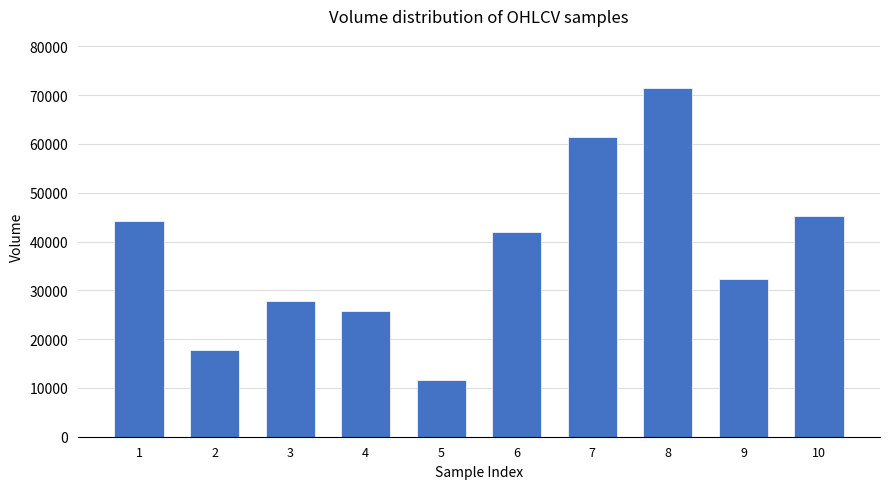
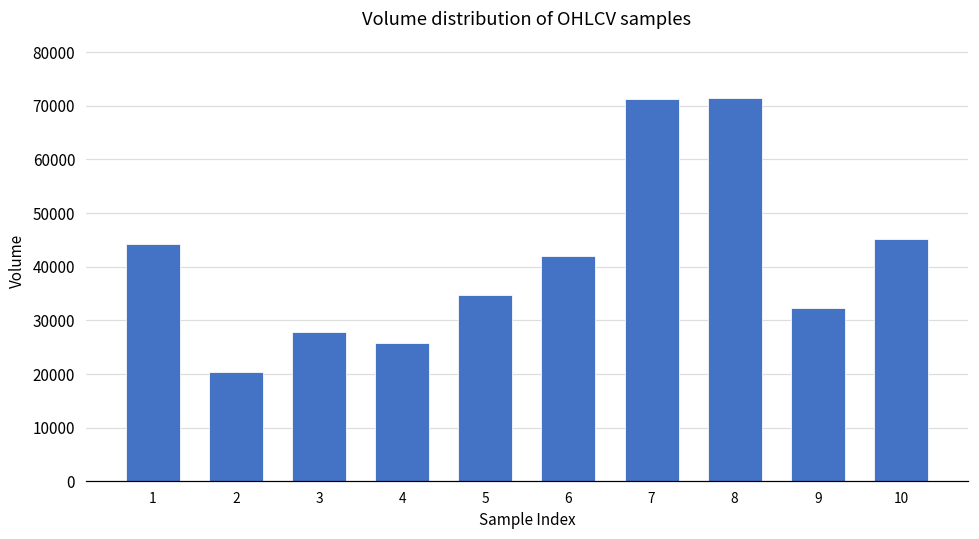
  {
    "1": 44000,
-   "2": 18000,
+   "2": 20000,
    "3": 28000,
    "4": 26000,
-   "5": 12000,
+   "5": 35000,
    "6": 42000,
-   "7": 61000,
+   "7": 71000,
    "8": 71000,
    "9": 32000,
    "10": 45000
  }
